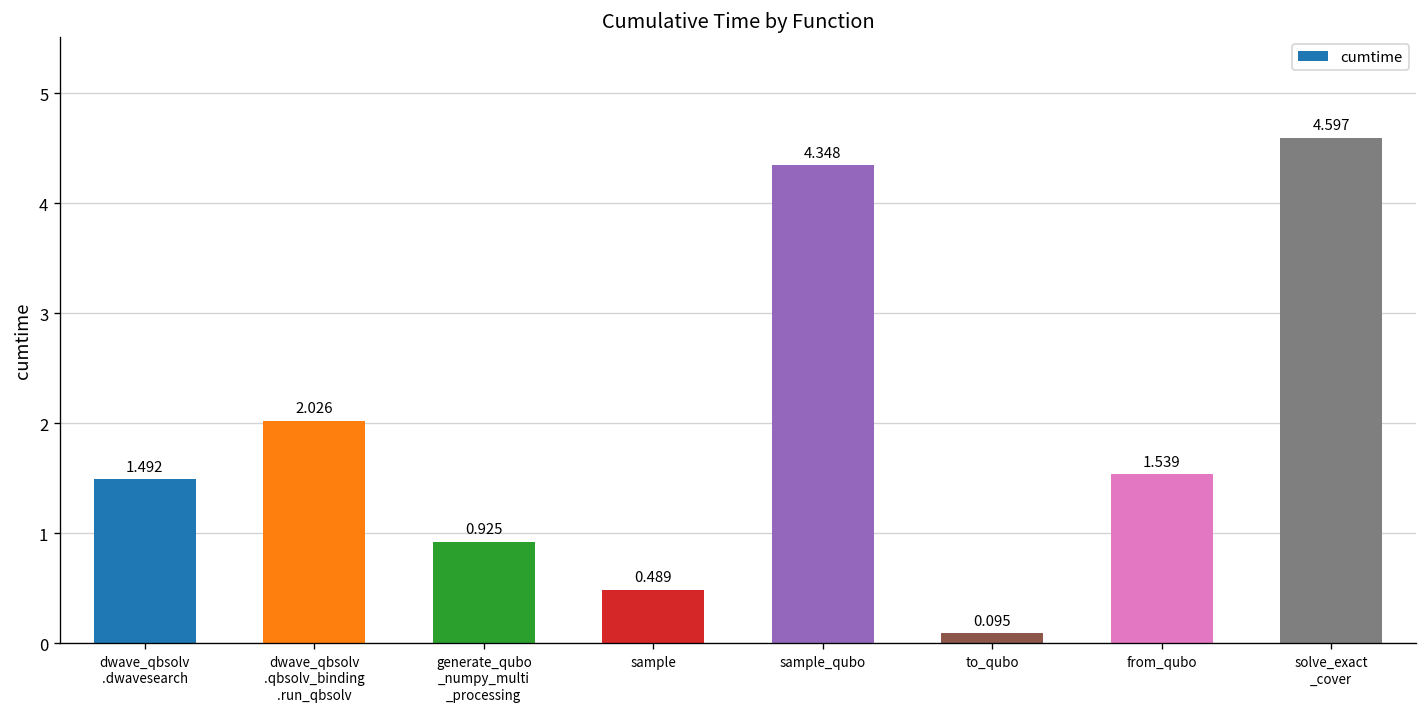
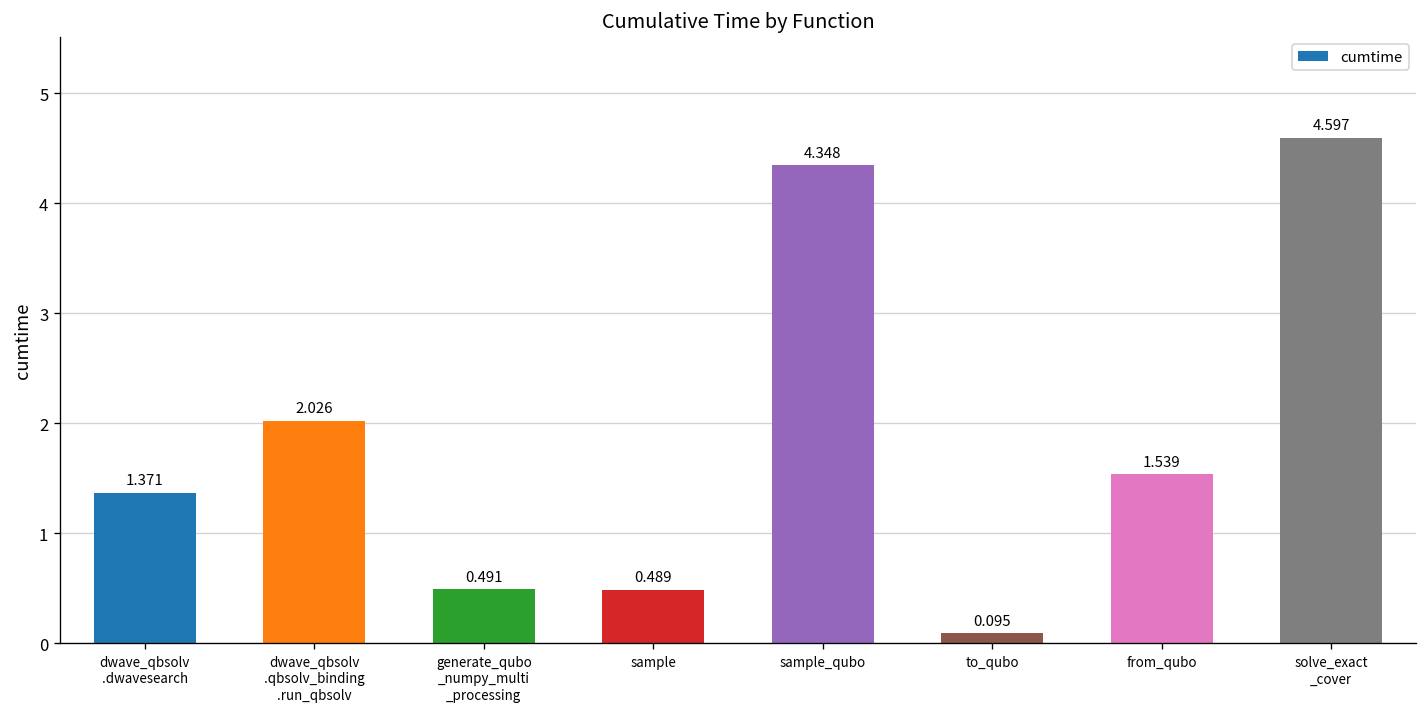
  {
-   "dwave_qbsolv .dwavesearch": 1.492,
+   "dwave_qbsolv .dwavesearch": 1.371,
    "dwave_qbsolv .qbsolv_binding .run_qbsolv": 2.026,
-   "generate_qubo _numpy_multi _processing": 0.925,
+   "generate_qubo _numpy_multi _processing": 0.491,
    "sample": 0.489,
    "sample_qubo": 4.348,
    "to_qubo": 0.095,
    "from_qubo": 1.539,
    "solve_exact _cover": 4.597
  }
